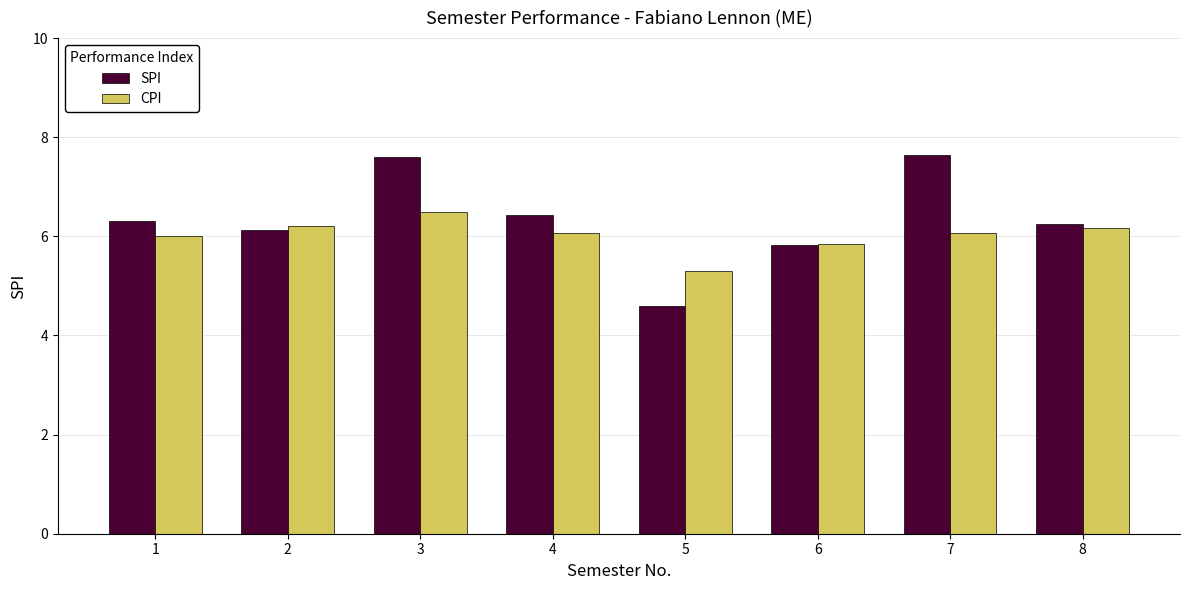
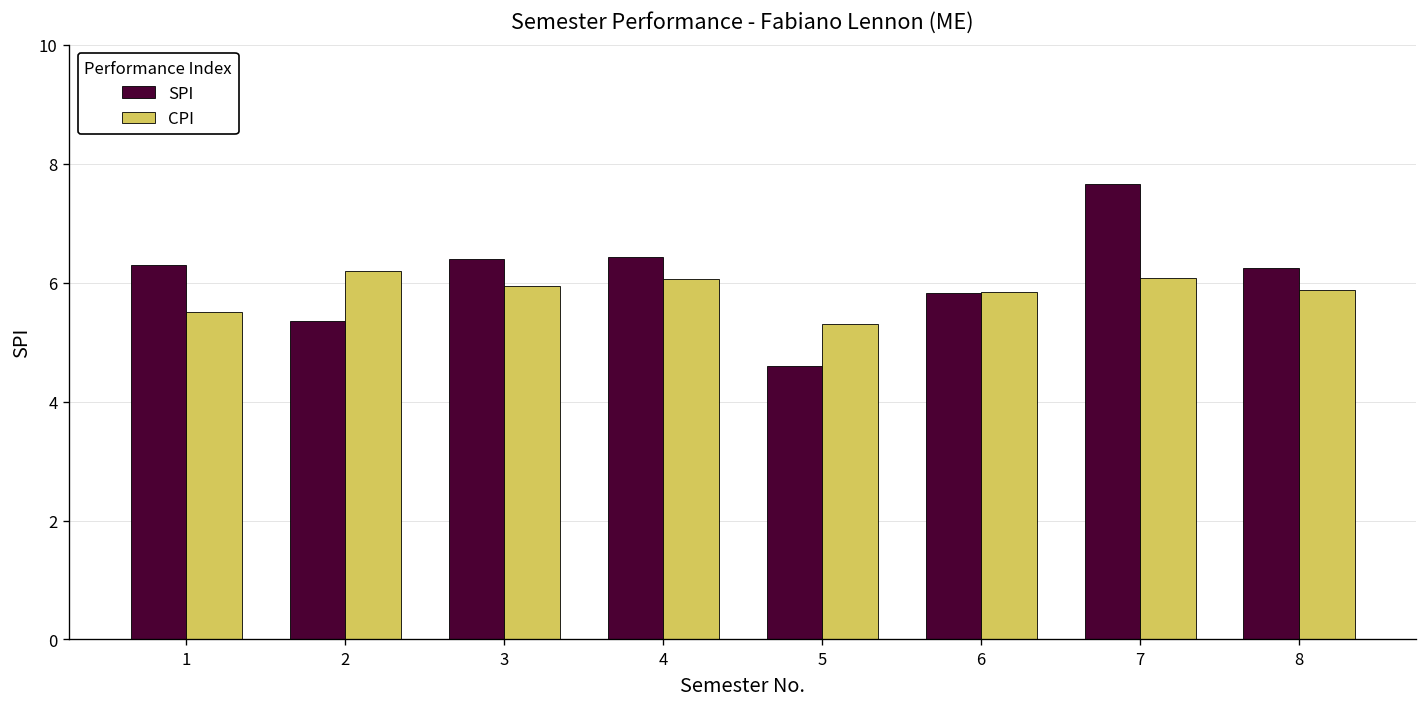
  {
    "SPI": {
      "1": 6.3,
-     "2": 6.1,
-     "3": 7.6,
+     "2": 5.4,
+     "3": 6.4,
      "4": 6.4,
      "5": 4.6,
      "6": 5.8,
      "7": 7.7,
      "8": 6.3
    },
    "CPI": {
-     "1": 6.0,
+     "1": 5.5,
      "2": 6.2,
-     "3": 6.5,
+     "3": 5.9,
      "4": 6.1,
      "5": 5.3,
      "6": 5.8,
      "7": 6.1,
-     "8": 6.2
+     "8": 5.9
    }
  }
